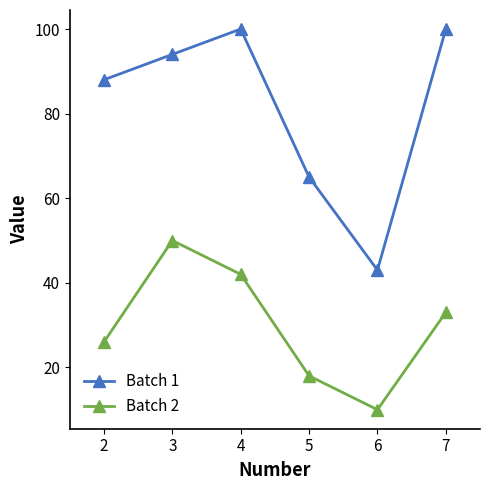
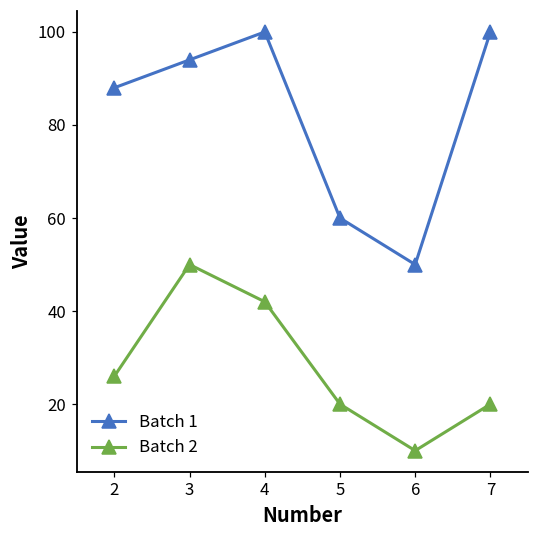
  {
    "Batch 1": {
      "2": 88,
      "3": 94,
      "4": 100,
-     "5": 65,
-     "6": 43,
+     "5": 60,
+     "6": 50,
      "7": 100
    },
    "Batch 2": {
      "2": 26,
      "3": 50,
      "4": 42,
-     "5": 18,
+     "5": 20,
      "6": 10,
-     "7": 33
+     "7": 20
    }
  }
